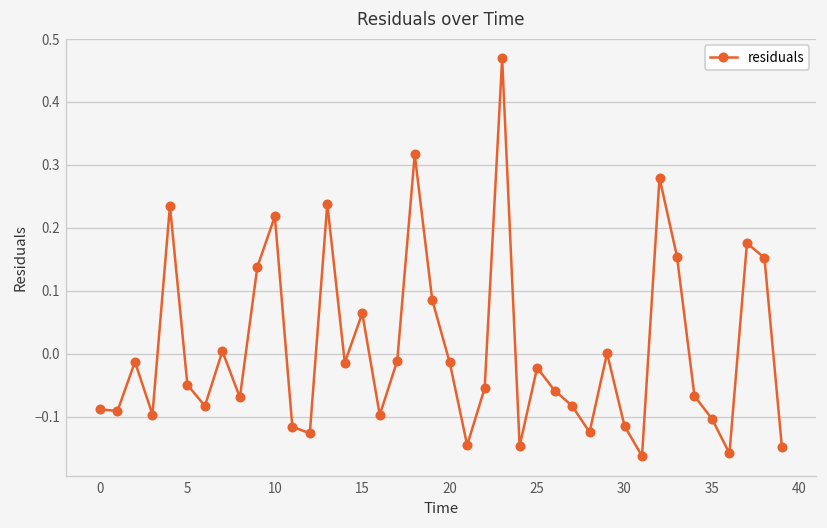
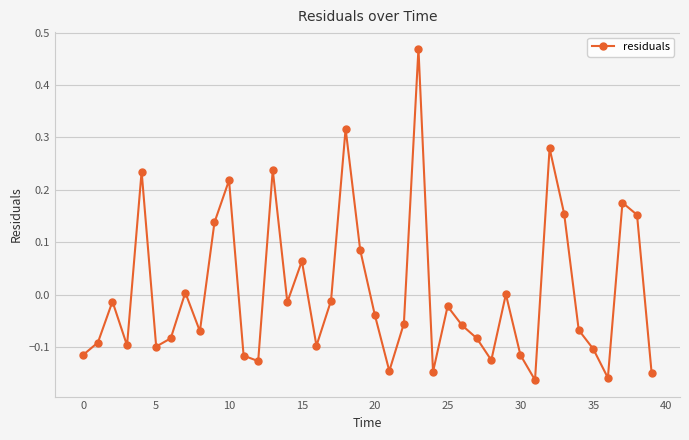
  {
-   "0": -0.09,
-   "5": -0.05,
+   "0": -0.11,
+   "5": -0.10,
    "10": 0.22,
    "15": 0.06,
-   "20": -0.01,
+   "20": -0.04,
    "25": -0.02,
    "30": -0.12,
    "35": -0.10
  }
